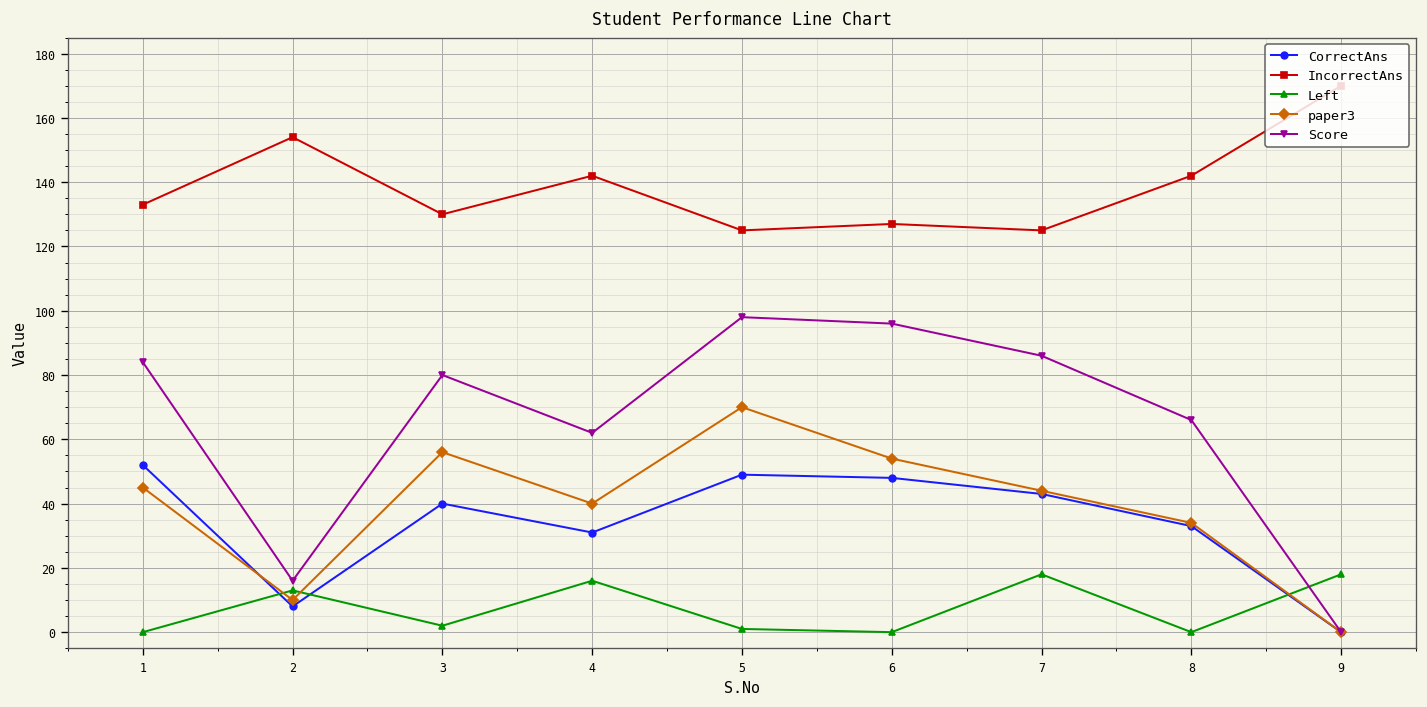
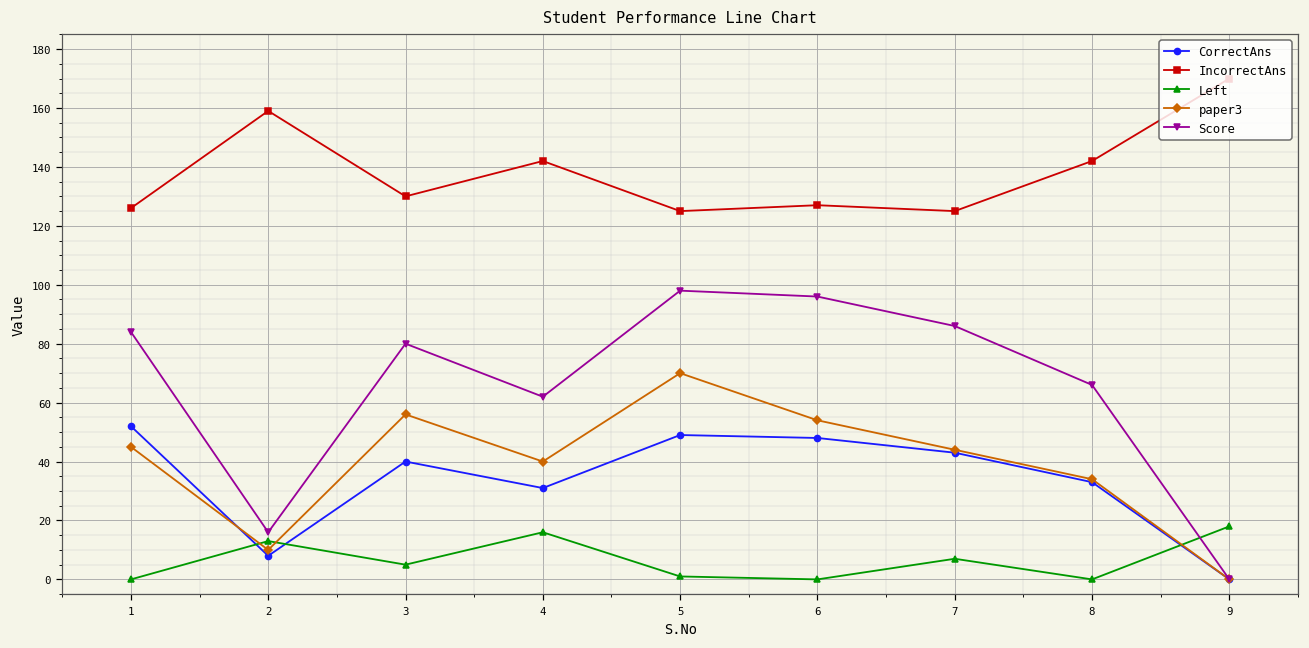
  {
    "CorrectAns": {
      "1": 52,
      "2": 8,
      "3": 40,
      "4": 31,
      "5": 49,
      "6": 48,
      "7": 43,
      "8": 33
    },
    "IncorrectAns": {
-     "1": 133,
-     "2": 154,
+     "1": 126,
+     "2": 159,
      "3": 130,
      "4": 142,
      "5": 125,
      "6": 127,
      "7": 125,
      "8": 142
    },
    "Left": {
      "1": 0,
      "2": 13,
-     "3": 2,
+     "3": 5,
      "4": 16,
      "5": 1,
      "6": 0,
-     "7": 18,
+     "7": 7,
      "8": 0,
      "9": 18
    },
    "paper3": {
      "1": 45,
      "2": 10,
      "3": 56,
      "4": 40,
      "5": 70,
      "6": 54,
      "7": 44,
      "8": 34
    },
    "Score": {
      "1": 84,
      "2": 16,
      "3": 80,
      "4": 62,
      "5": 98,
      "6": 96,
      "7": 86,
      "8": 66
    }
  }
